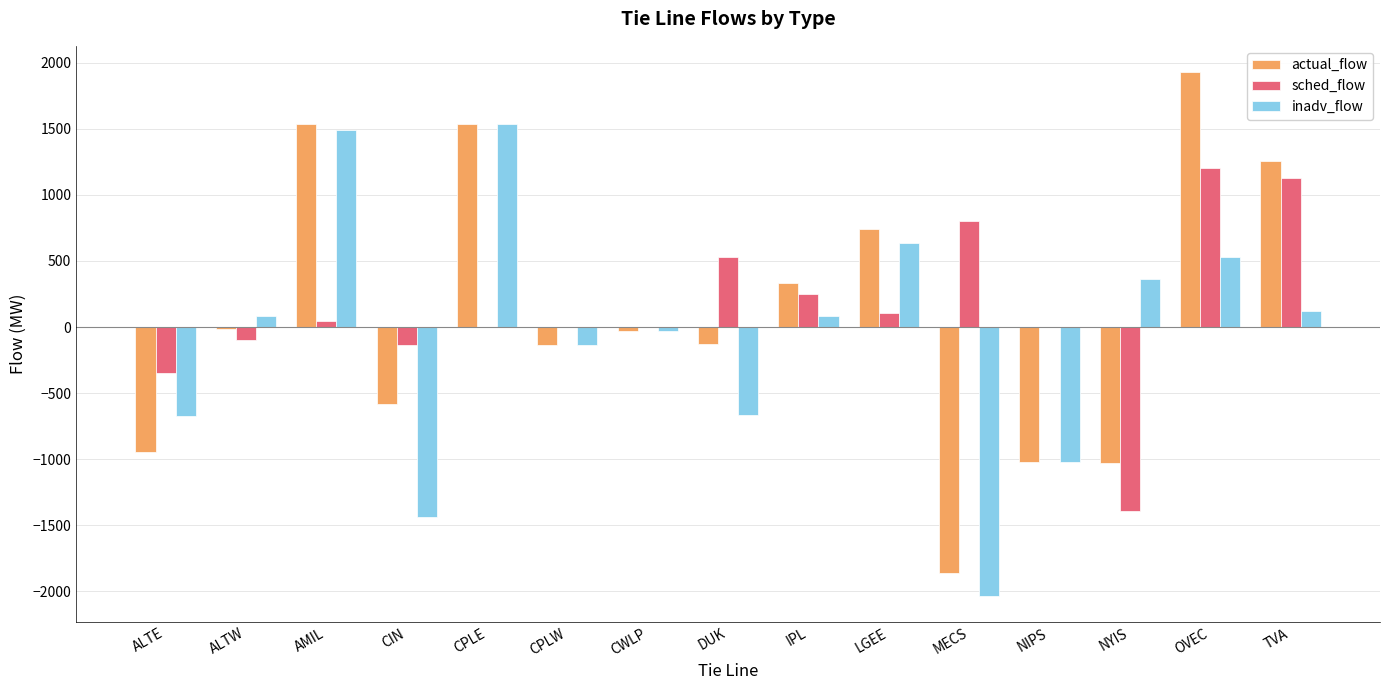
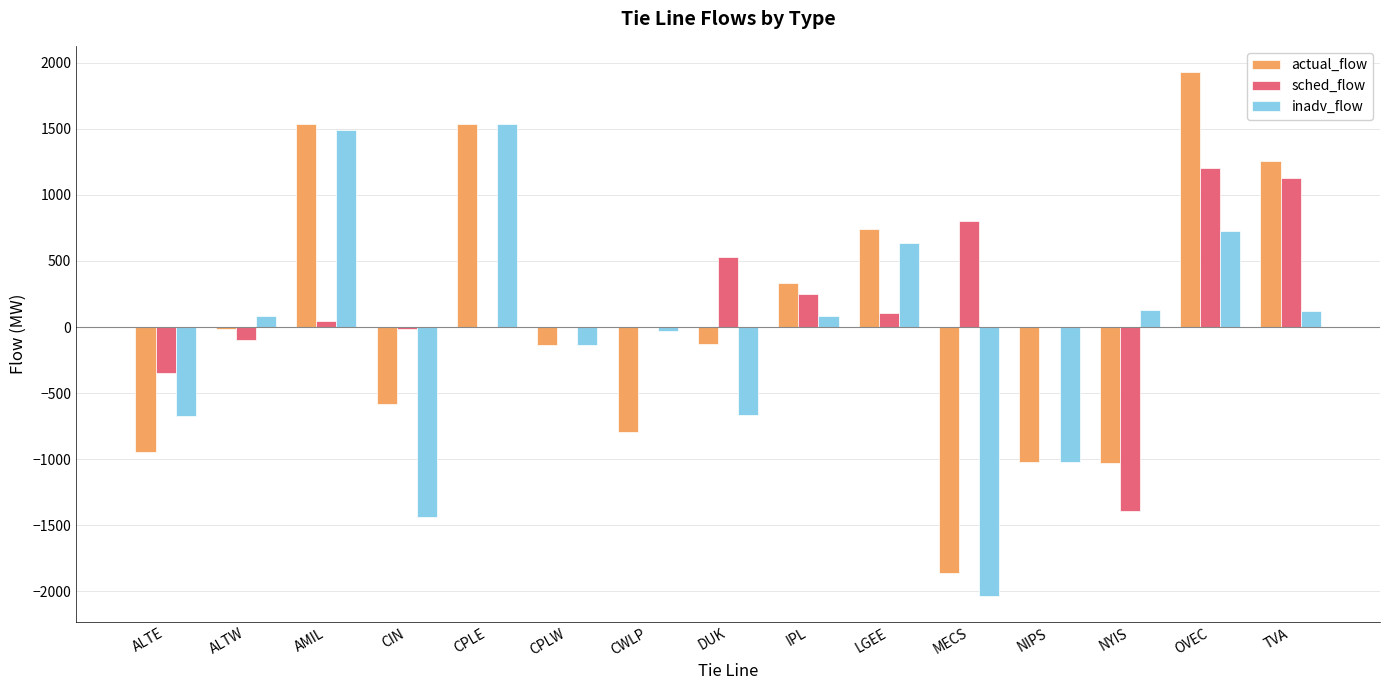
  {
    "actual_flow": {
      "ALTE": -950,
      "AMIL": 1540,
      "CIN": -590,
      "CPLE": 1530,
      "CPLW": -140,
-     "CWLP": -30,
+     "CWLP": -790,
      "DUK": -130,
      "IPL": 330,
      "LGEE": 740,
      "MECS": -1860,
      "NIPS": -1020,
      "NYIS": -1030,
      "OVEC": 1930,
      "TVA": 1250
    },
    "sched_flow": {
      "ALTE": -350,
      "ALTW": -100,
      "AMIL": 50,
-     "CIN": -140,
+     "CIN": -20,
      "CPLE": 0,
      "CPLW": 0,
      "CWLP": 0,
      "DUK": 530,
      "IPL": 250,
      "LGEE": 110,
      "MECS": 800,
      "NIPS": 0,
      "NYIS": -1400,
      "OVEC": 1200,
      "TVA": 1130
    },
    "inadv_flow": {
      "ALTE": -680,
      "ALTW": 80,
      "AMIL": 1490,
      "CIN": -1440,
      "CPLE": 1530,
      "CPLW": -140,
      "CWLP": -30,
      "DUK": -670,
      "IPL": 80,
      "LGEE": 640,
      "MECS": -2030,
      "NIPS": -1020,
-     "NYIS": 360,
-     "OVEC": 530,
+     "NYIS": 130,
+     "OVEC": 730,
      "TVA": 120
    }
  }
